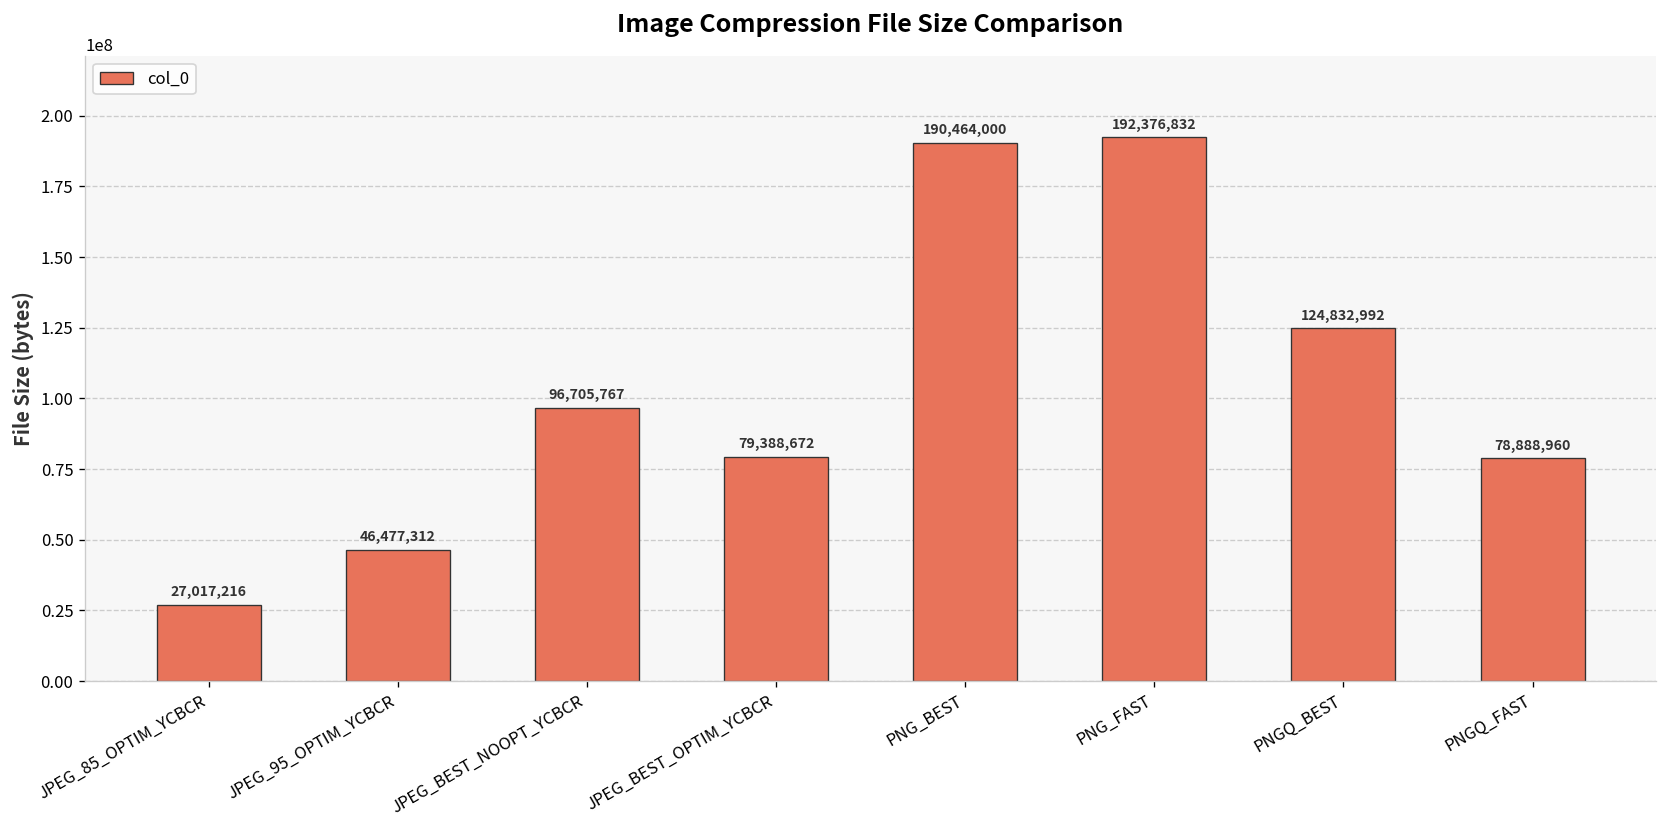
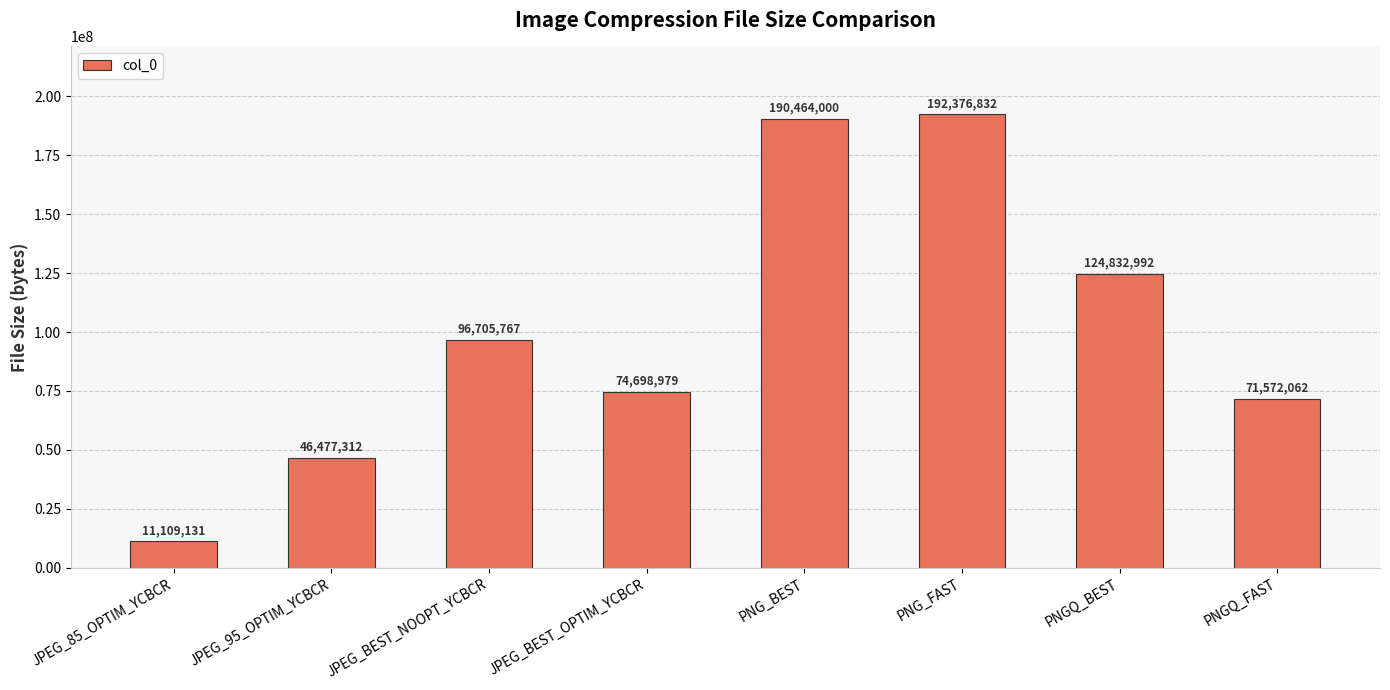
  {
-   "JPEG_85_OPTIM_YCBCR": "27,017,216",
+   "JPEG_85_OPTIM_YCBCR": "11,109,131",
    "JPEG_95_OPTIM_YCBCR": "46,477,312",
    "JPEG_BEST_NOOPT_YCBCR": "96,705,767",
-   "JPEG_BEST_OPTIM_YCBCR": "79,388,672",
+   "JPEG_BEST_OPTIM_YCBCR": "74,698,979",
    "PNG_BEST": "190,464,000",
    "PNG_FAST": "192,376,832",
    "PNGQ_BEST": "124,832,992",
-   "PNGQ_FAST": "78,888,960"
+   "PNGQ_FAST": "71,572,062"
  }
